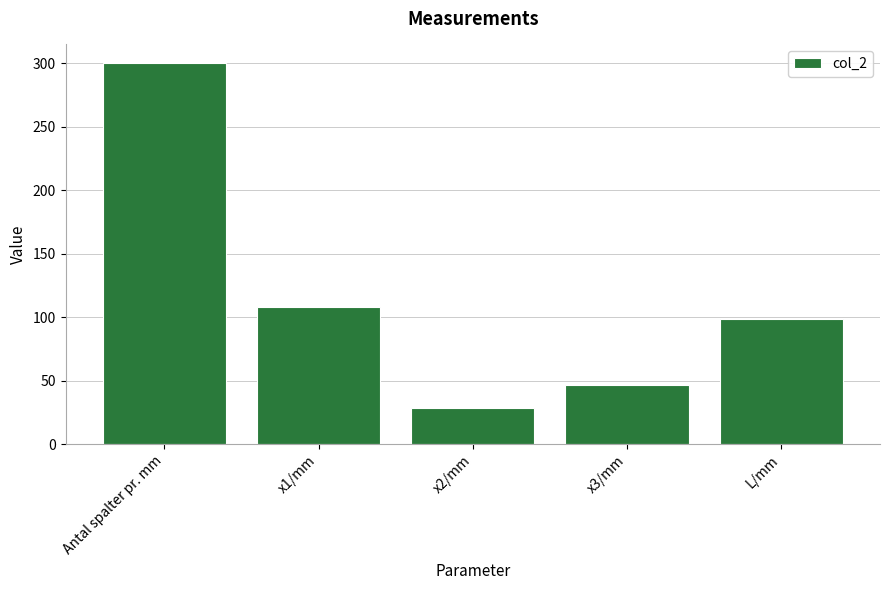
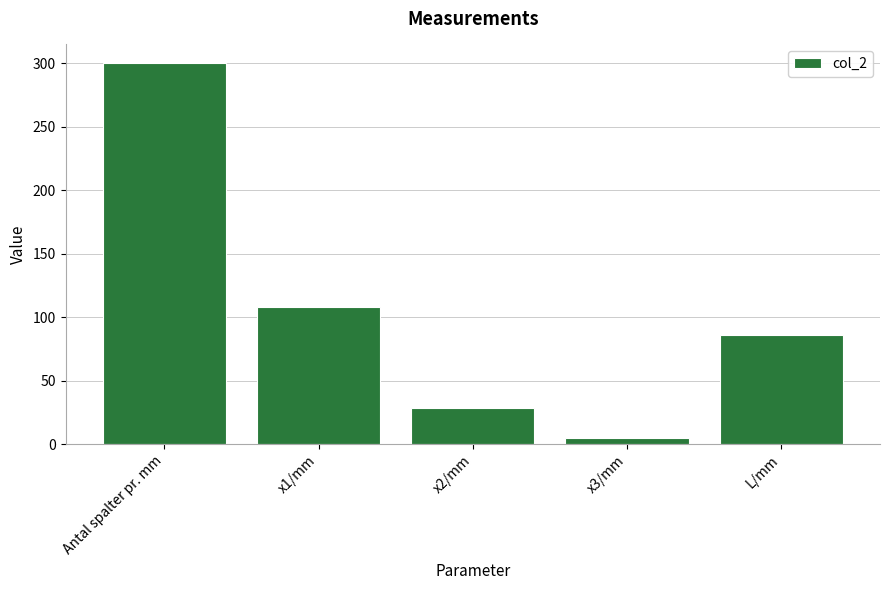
  {
    "Antal spalter pr. mm": 300,
    "x1/mm": 108,
    "x2/mm": 29,
-   "x3/mm": 46,
-   "L/mm": 99
+   "x3/mm": 5,
+   "L/mm": 86
  }
